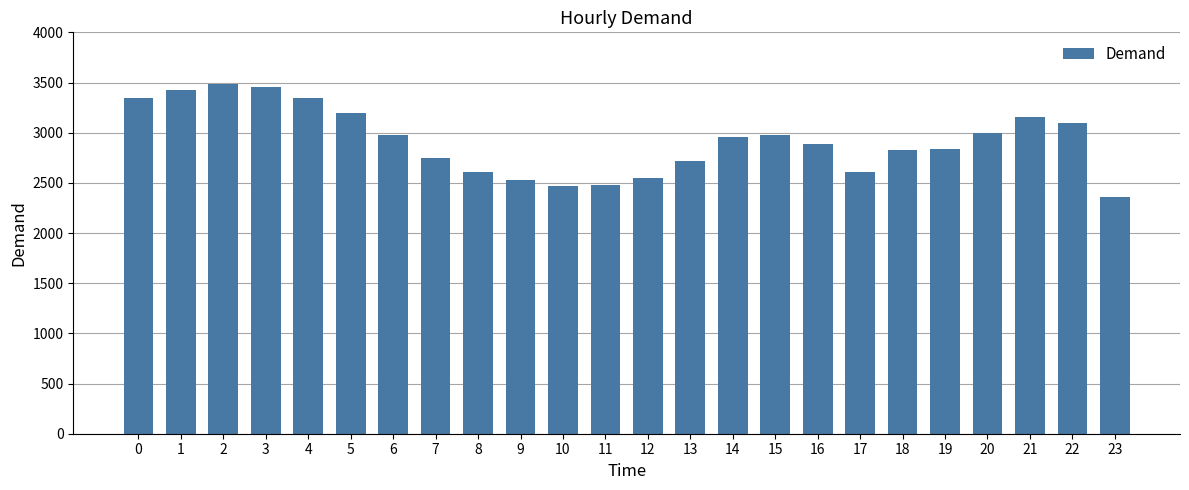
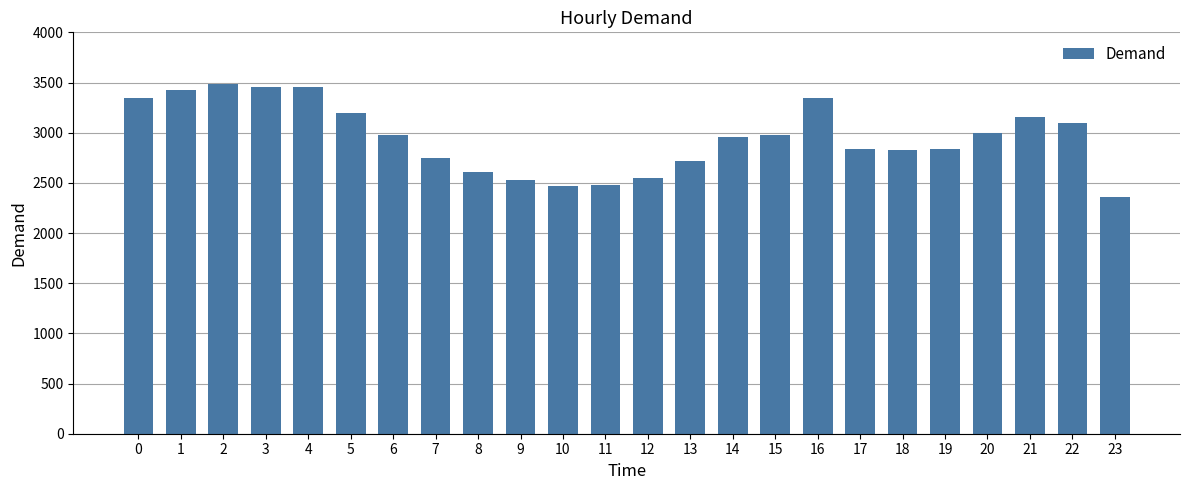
  {
    "0": 3340,
    "1": 3430,
    "2": 3490,
    "3": 3460,
-   "4": 3350,
+   "4": 3460,
    "5": 3200,
    "6": 2980,
    "7": 2750,
    "8": 2610,
    "9": 2530,
    "10": 2470,
    "11": 2480,
    "12": 2550,
    "13": 2710,
    "14": 2960,
    "15": 2970,
-   "16": 2890,
-   "17": 2610,
+   "16": 3350,
+   "17": 2840,
    "18": 2830,
    "19": 2840,
    "20": 3000,
    "21": 3160,
    "22": 3100,
    "23": 2360
  }
